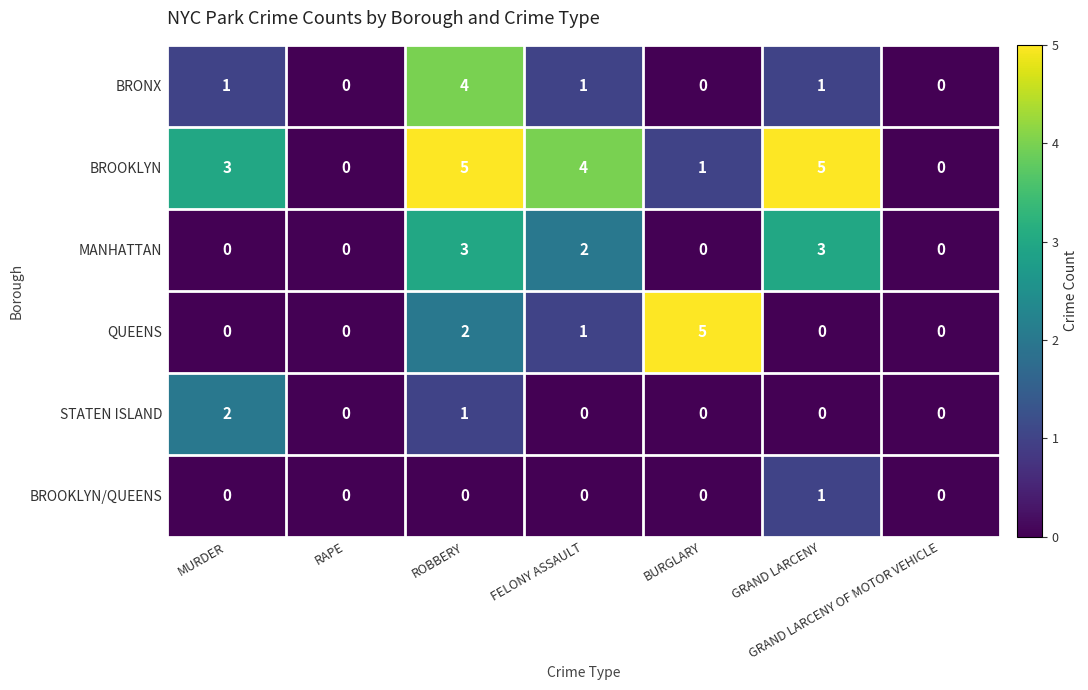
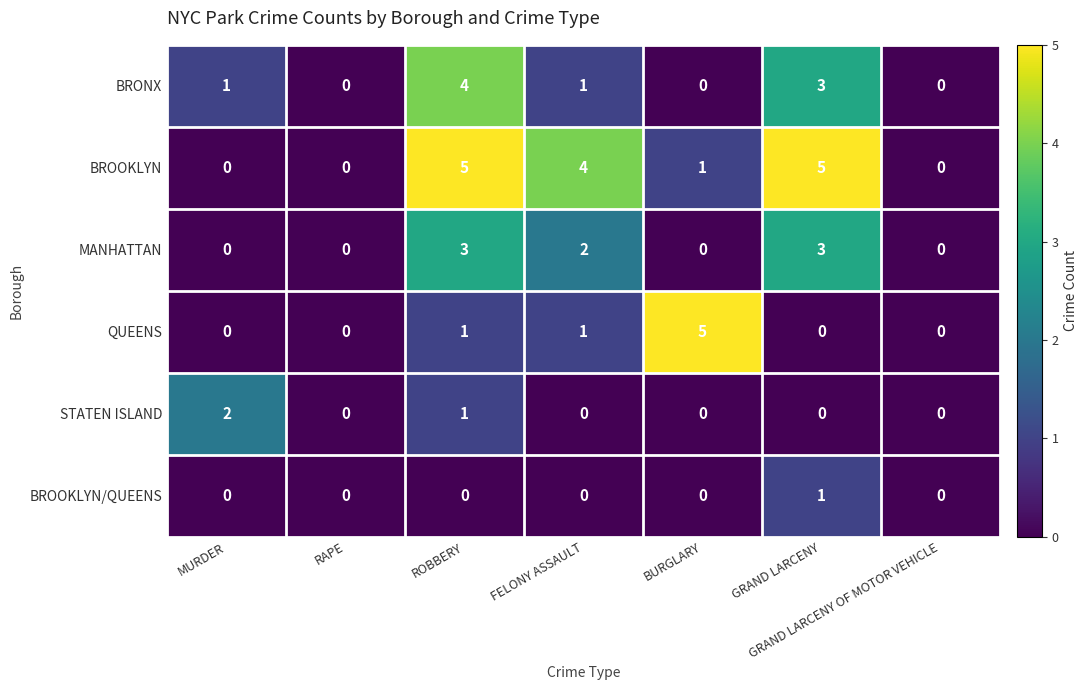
  {
    "BRONX": {
      "MURDER": 1,
      "RAPE": 0,
      "ROBBERY": 4,
      "FELONY ASSAULT": 1,
      "BURGLARY": 0,
-     "GRAND LARCENY": 1,
+     "GRAND LARCENY": 3,
      "GRAND LARCENY OF MOTOR VEHICLE": 0
    },
    "BROOKLYN": {
-     "MURDER": 3,
+     "MURDER": 0,
      "RAPE": 0,
      "ROBBERY": 5,
      "FELONY ASSAULT": 4,
      "BURGLARY": 1,
      "GRAND LARCENY": 5,
      "GRAND LARCENY OF MOTOR VEHICLE": 0
    },
    "MANHATTAN": {
      "MURDER": 0,
      "RAPE": 0,
      "ROBBERY": 3,
      "FELONY ASSAULT": 2,
      "BURGLARY": 0,
      "GRAND LARCENY": 3,
      "GRAND LARCENY OF MOTOR VEHICLE": 0
    },
    "QUEENS": {
      "MURDER": 0,
      "RAPE": 0,
-     "ROBBERY": 2,
+     "ROBBERY": 1,
      "FELONY ASSAULT": 1,
      "BURGLARY": 5,
      "GRAND LARCENY": 0,
      "GRAND LARCENY OF MOTOR VEHICLE": 0
    },
    "STATEN ISLAND": {
      "MURDER": 2,
      "RAPE": 0,
      "ROBBERY": 1,
      "FELONY ASSAULT": 0,
      "BURGLARY": 0,
      "GRAND LARCENY": 0,
      "GRAND LARCENY OF MOTOR VEHICLE": 0
    },
    "BROOKLYN/QUEENS": {
      "MURDER": 0,
      "RAPE": 0,
      "ROBBERY": 0,
      "FELONY ASSAULT": 0,
      "BURGLARY": 0,
      "GRAND LARCENY": 1,
      "GRAND LARCENY OF MOTOR VEHICLE": 0
    }
  }
